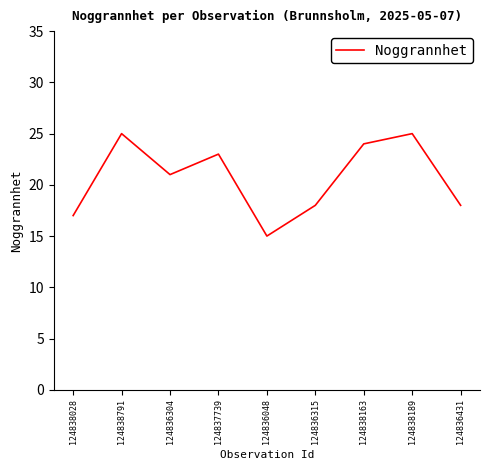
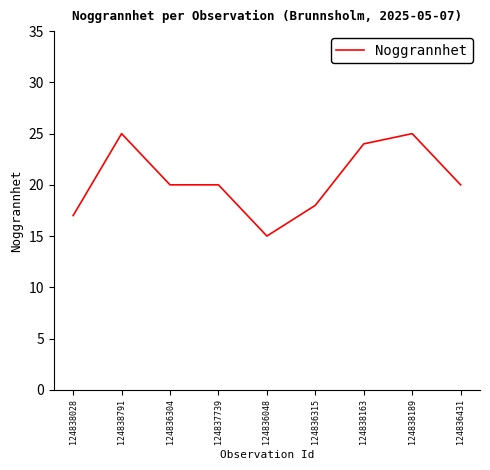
  {
    "124838028": 17,
    "124838791": 25,
-   "124836304": 21,
-   "124837739": 23,
+   "124836304": 20,
+   "124837739": 20,
    "124836048": 15,
    "124836315": 18,
    "124838163": 24,
    "124838189": 25,
-   "124836431": 18
+   "124836431": 20
  }
